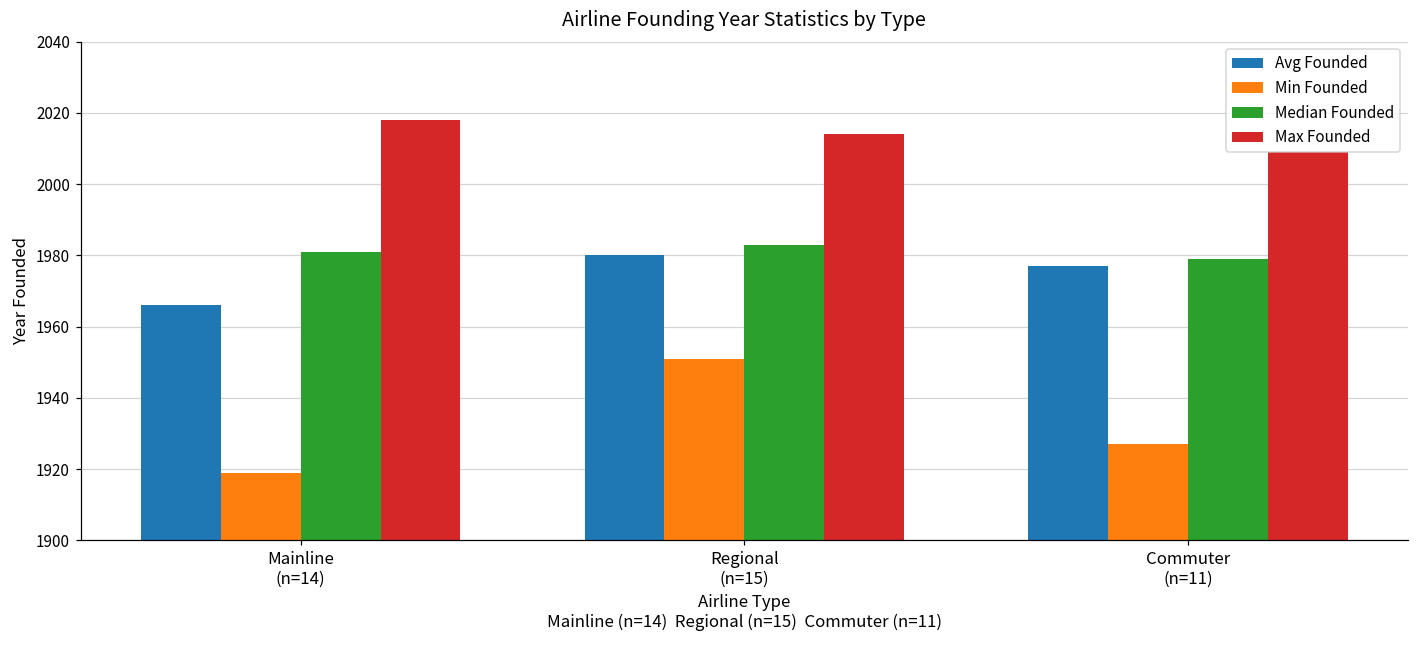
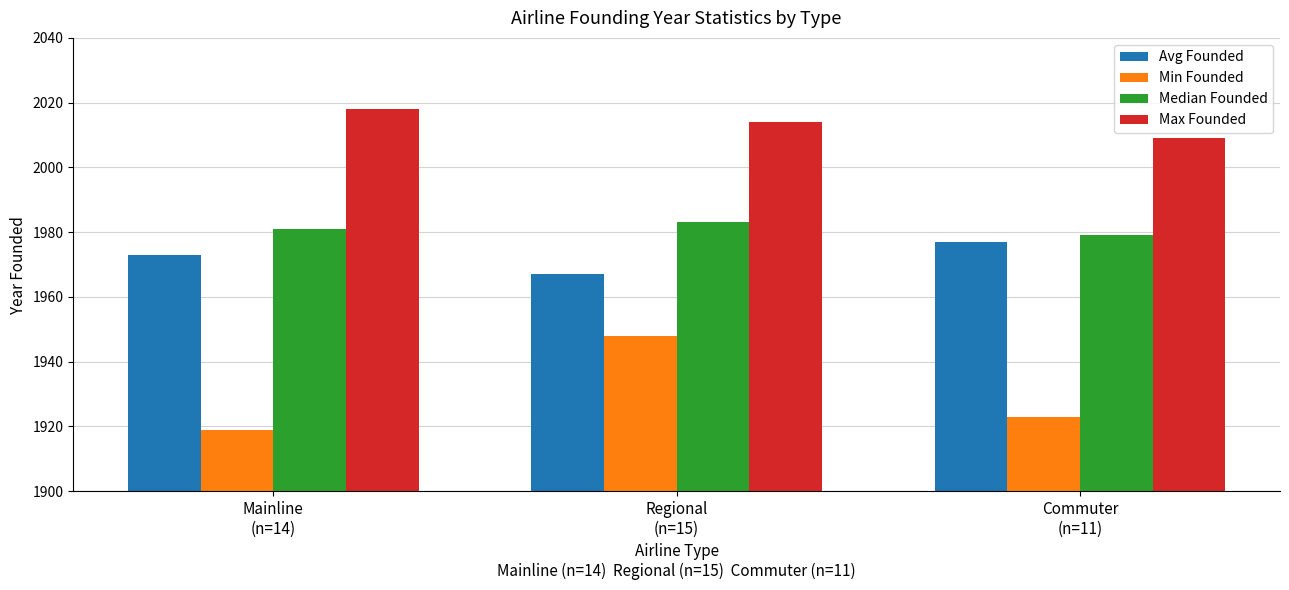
  {
    "Avg Founded": {
-     "Mainline (n=14)": 1966,
-     "Regional (n=15)": 1980,
+     "Mainline (n=14)": 1973,
+     "Regional (n=15)": 1967,
      "Commuter (n=11)": 1977
    },
    "Min Founded": {
      "Mainline (n=14)": 1919,
-     "Regional (n=15)": 1951,
-     "Commuter (n=11)": 1927
+     "Regional (n=15)": 1948,
+     "Commuter (n=11)": 1923
    },
    "Median Founded": {
      "Mainline (n=14)": 1981,
      "Regional (n=15)": 1983,
      "Commuter (n=11)": 1979
    },
    "Max Founded": {
      "Mainline (n=14)": 2018,
      "Regional (n=15)": 2014,
      "Commuter (n=11)": 2009
    }
  }
